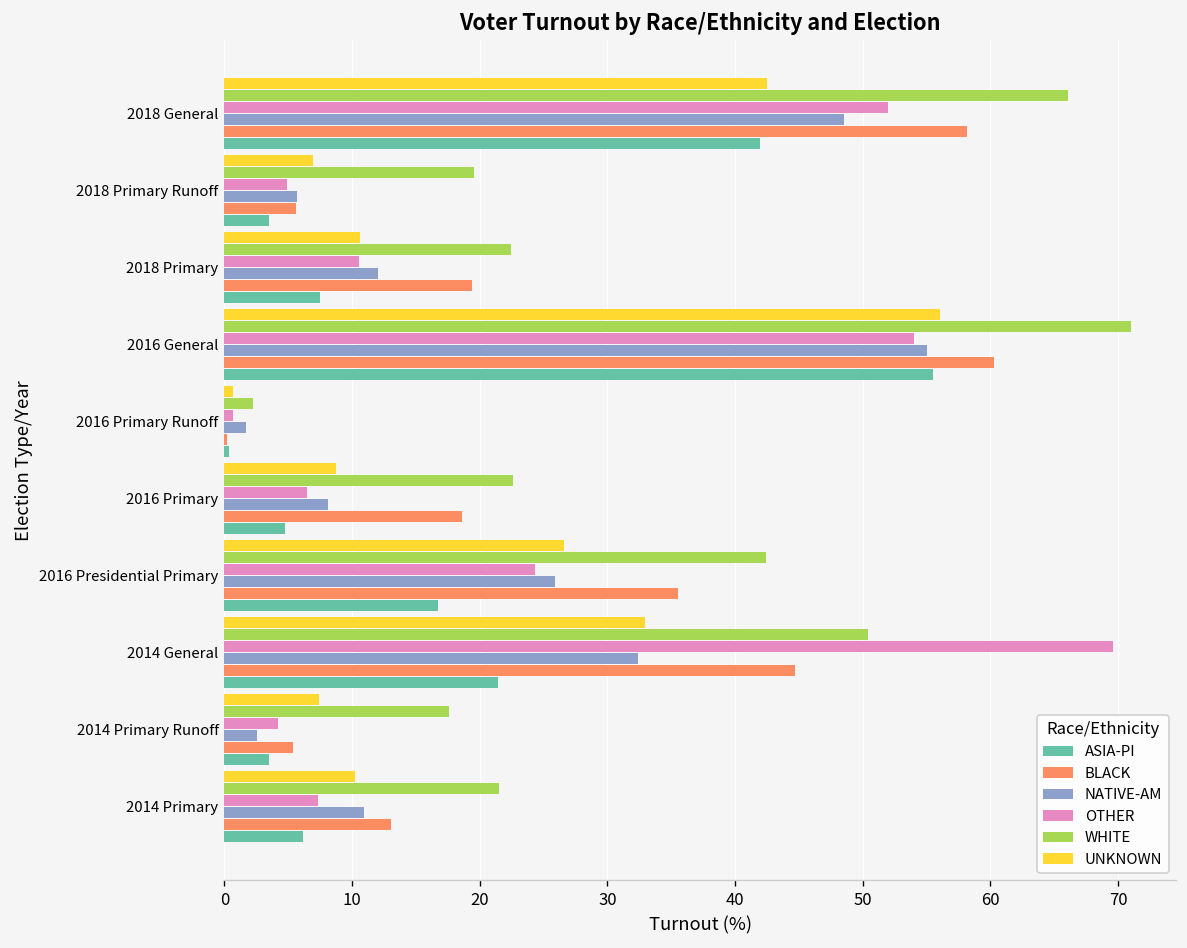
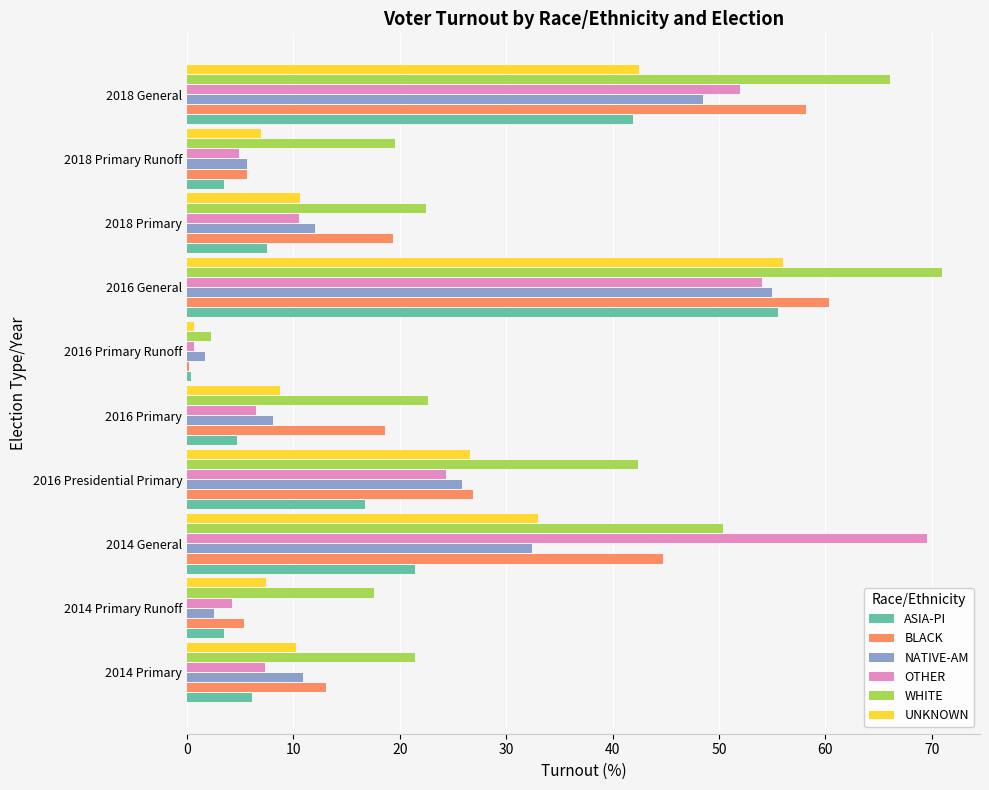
  {
    "ASIA-PI": {
      "2018 General": 41.9,
      "2018 Primary Runoff": 3.5,
      "2018 Primary": 7.5,
      "2016 General": 55.5,
      "2016 Primary Runoff": 0.4,
      "2016 Primary": 4.7,
      "2016 Presidential Primary": 16.7,
      "2014 General": 21.4,
      "2014 Primary Runoff": 3.5,
      "2014 Primary": 6.1
    },
    "BLACK": {
      "2018 General": 58.2,
      "2018 Primary Runoff": 5.6,
      "2018 Primary": 19.4,
      "2016 General": 60.3,
      "2016 Primary": 18.6,
-     "2016 Presidential Primary": 35.5,
+     "2016 Presidential Primary": 26.9,
      "2014 General": 44.7,
      "2014 Primary Runoff": 5.4,
      "2014 Primary": 13.1
    },
    "NATIVE-AM": {
      "2018 General": 48.5,
      "2018 Primary Runoff": 5.7,
      "2018 Primary": 12.0,
      "2016 General": 55.0,
      "2016 Primary Runoff": 1.7,
      "2016 Primary": 8.1,
      "2016 Presidential Primary": 25.9,
      "2014 General": 32.4,
      "2014 Primary Runoff": 2.5,
      "2014 Primary": 10.9
    },
    "OTHER": {
      "2018 General": 52.0,
      "2018 Primary Runoff": 4.9,
      "2018 Primary": 10.6,
      "2016 General": 54.0,
      "2016 Primary Runoff": 0.7,
      "2016 Primary": 6.5,
      "2016 Presidential Primary": 24.3,
      "2014 General": 69.6,
      "2014 Primary Runoff": 4.2,
      "2014 Primary": 7.3
    },
    "WHITE": {
      "2018 General": 66.1,
      "2018 Primary Runoff": 19.6,
      "2018 Primary": 22.5,
      "2016 General": 71.0,
      "2016 Primary Runoff": 2.3,
      "2016 Primary": 22.6,
      "2016 Presidential Primary": 42.4,
      "2014 General": 50.4,
      "2014 Primary Runoff": 17.6,
      "2014 Primary": 21.5
    },
    "UNKNOWN": {
      "2018 General": 42.5,
      "2018 Primary Runoff": 7.0,
      "2018 Primary": 10.6,
      "2016 General": 56.1,
      "2016 Primary Runoff": 0.7,
      "2016 Primary": 8.7,
      "2016 Presidential Primary": 26.6,
      "2014 General": 33.0,
      "2014 Primary Runoff": 7.4,
      "2014 Primary": 10.2
    }
  }
